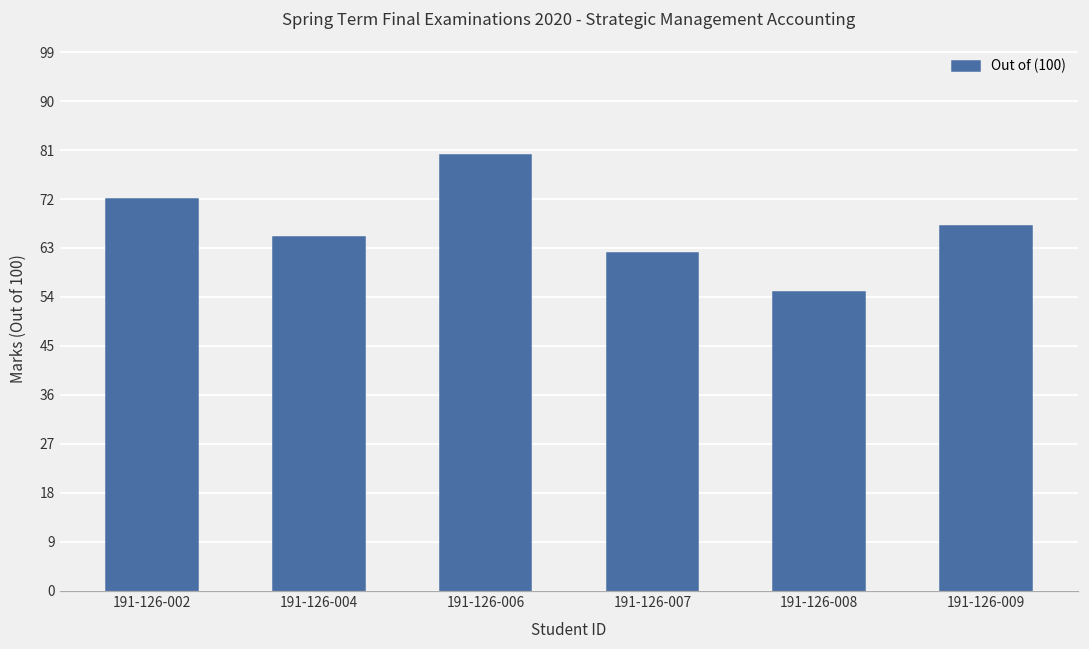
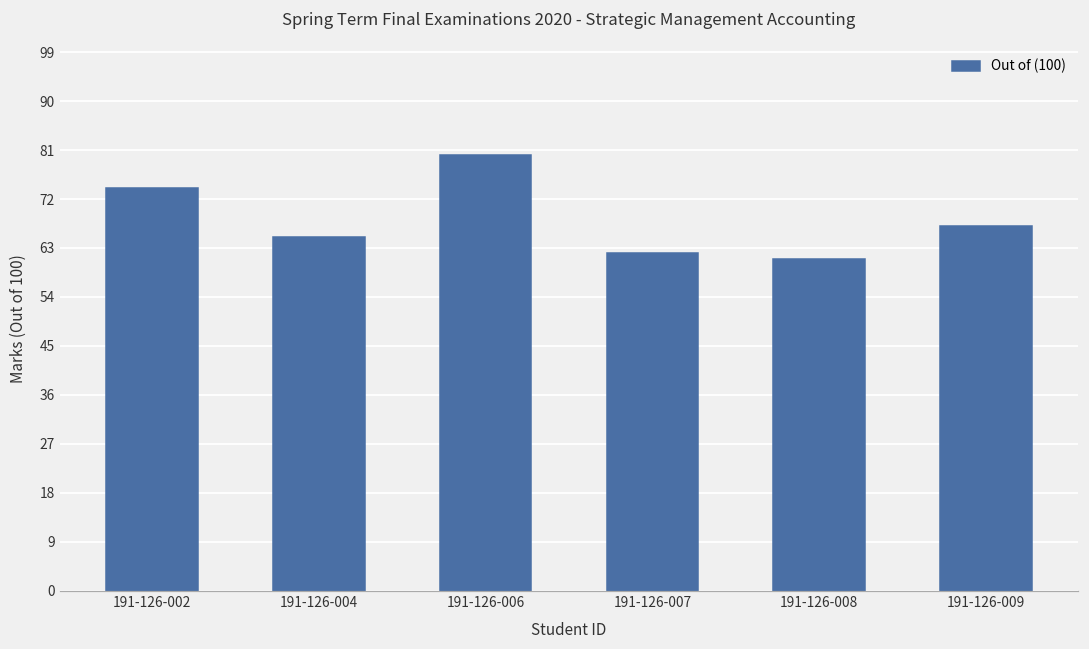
  {
-   "191-126-002": 72,
+   "191-126-002": 74,
    "191-126-004": 65,
    "191-126-006": 80,
    "191-126-007": 62,
-   "191-126-008": 55,
+   "191-126-008": 61,
    "191-126-009": 67
  }
